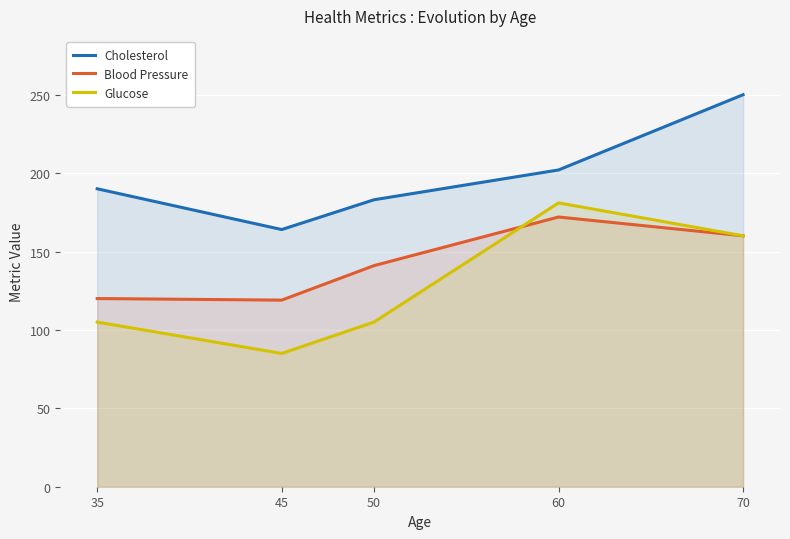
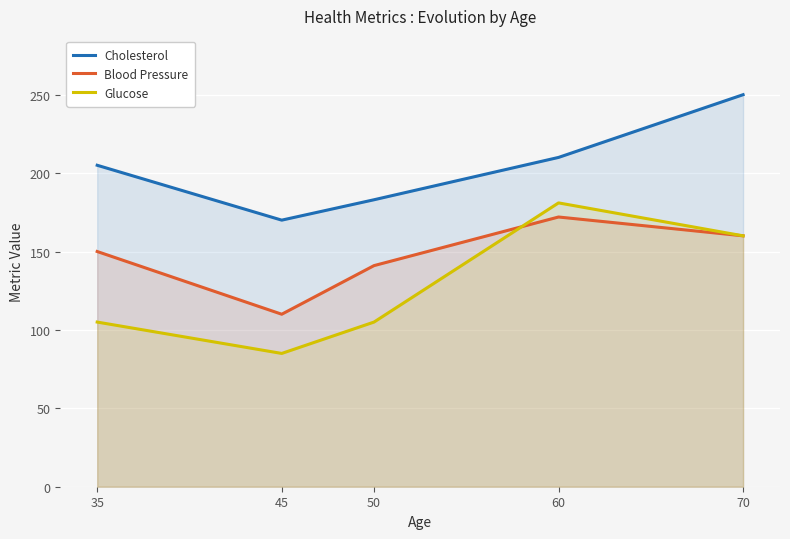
  {
    "Cholesterol": {
-     "35": 190,
-     "45": 164,
+     "35": 205,
+     "45": 170,
      "50": 183,
-     "60": 202,
+     "60": 210,
      "70": 250
    },
    "Blood Pressure": {
-     "35": 120,
-     "45": 119,
+     "35": 150,
+     "45": 110,
      "50": 141,
      "60": 172
    },
    "Glucose": {
      "35": 105,
      "45": 85,
      "50": 105,
      "60": 181
    }
  }
